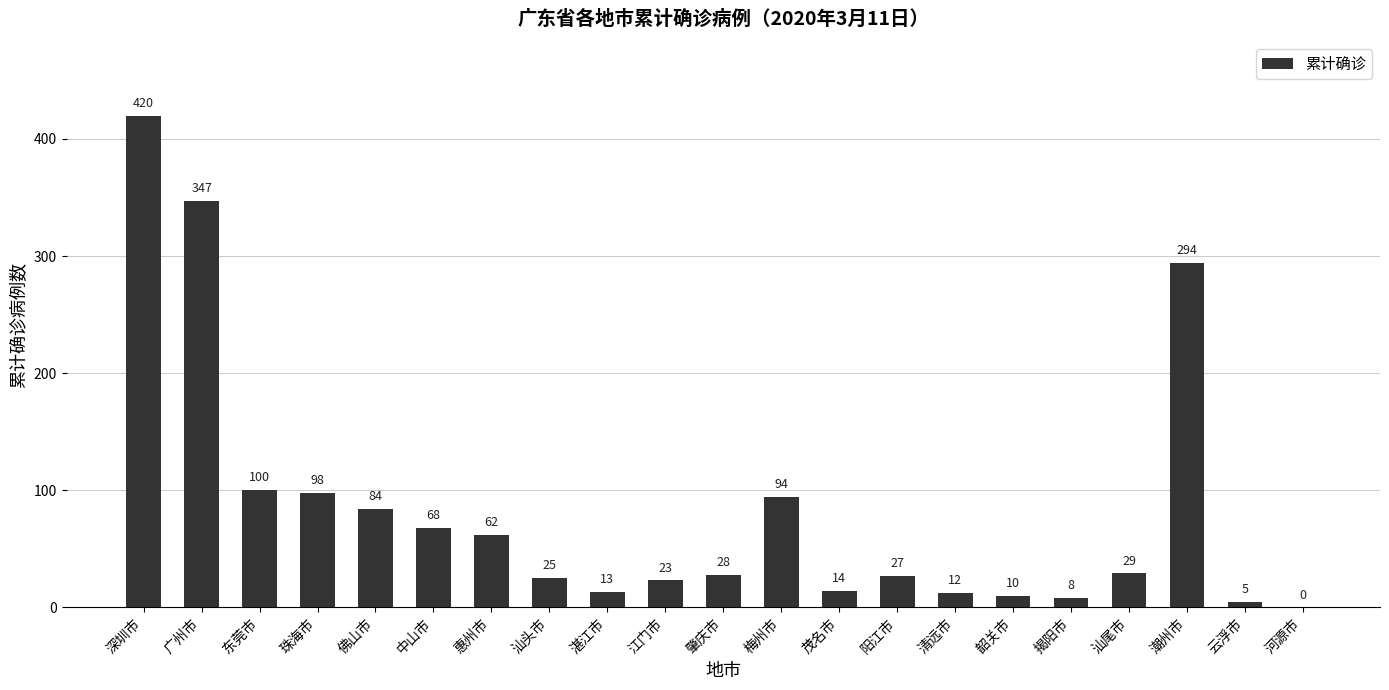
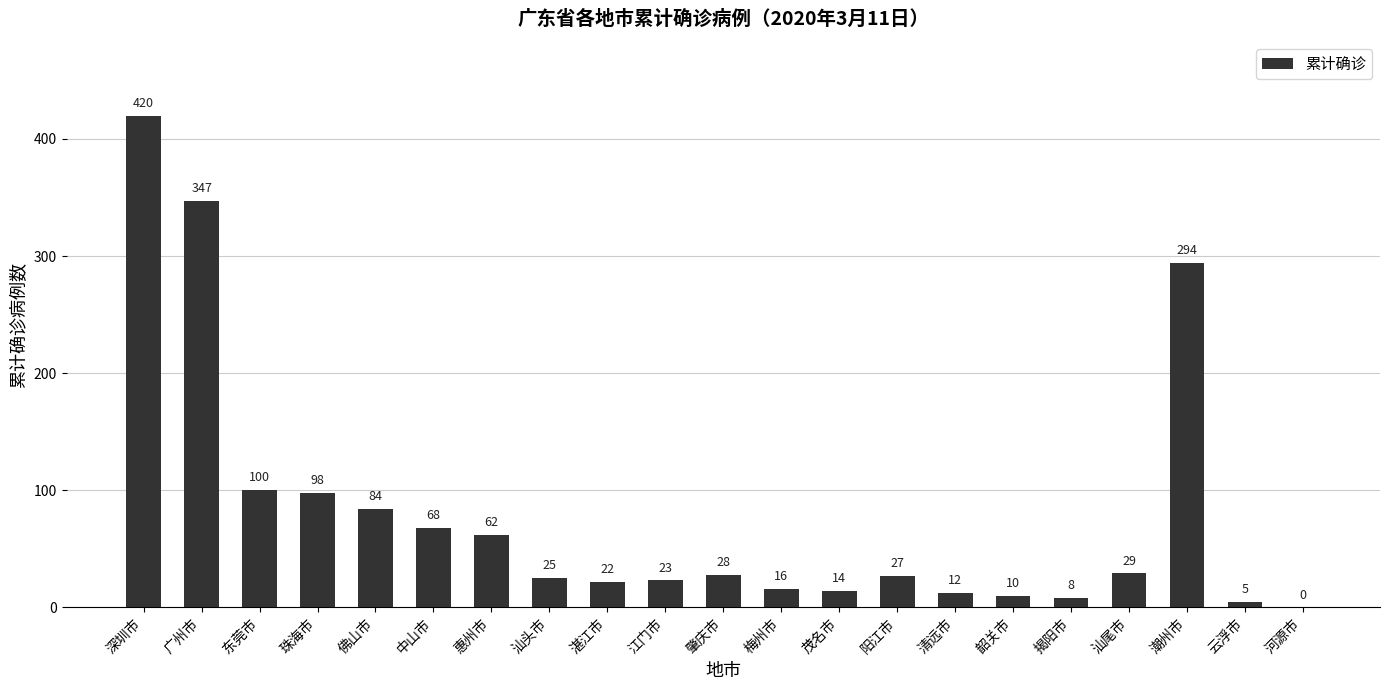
  {
    "深圳市": 420,
    "广州市": 347,
    "东莞市": 100,
    "珠海市": 98,
    "佛山市": 84,
    "中山市": 68,
    "惠州市": 62,
    "汕头市": 25,
-   "湛江市": 13,
+   "湛江市": 22,
    "江门市": 23,
    "肇庆市": 28,
-   "梅州市": 94,
+   "梅州市": 16,
    "茂名市": 14,
    "阳江市": 27,
    "清远市": 12,
    "韶关市": 10,
    "揭阳市": 8,
    "汕尾市": 29,
    "潮州市": 294,
    "云浮市": 5,
    "河源市": 0
  }
